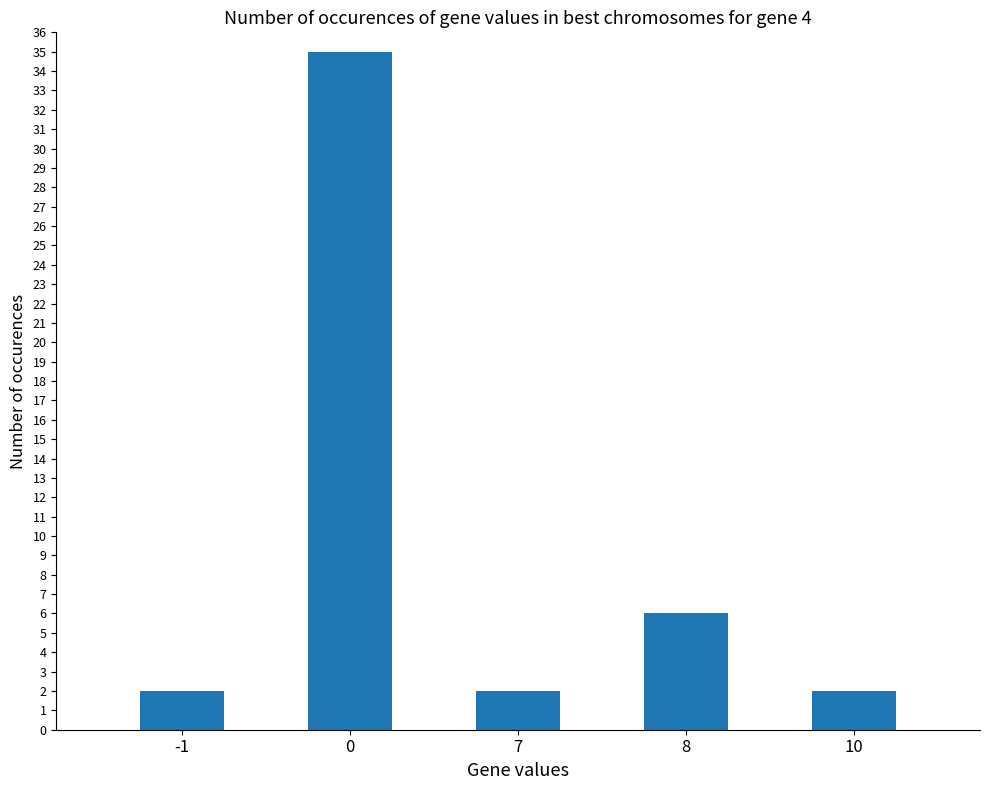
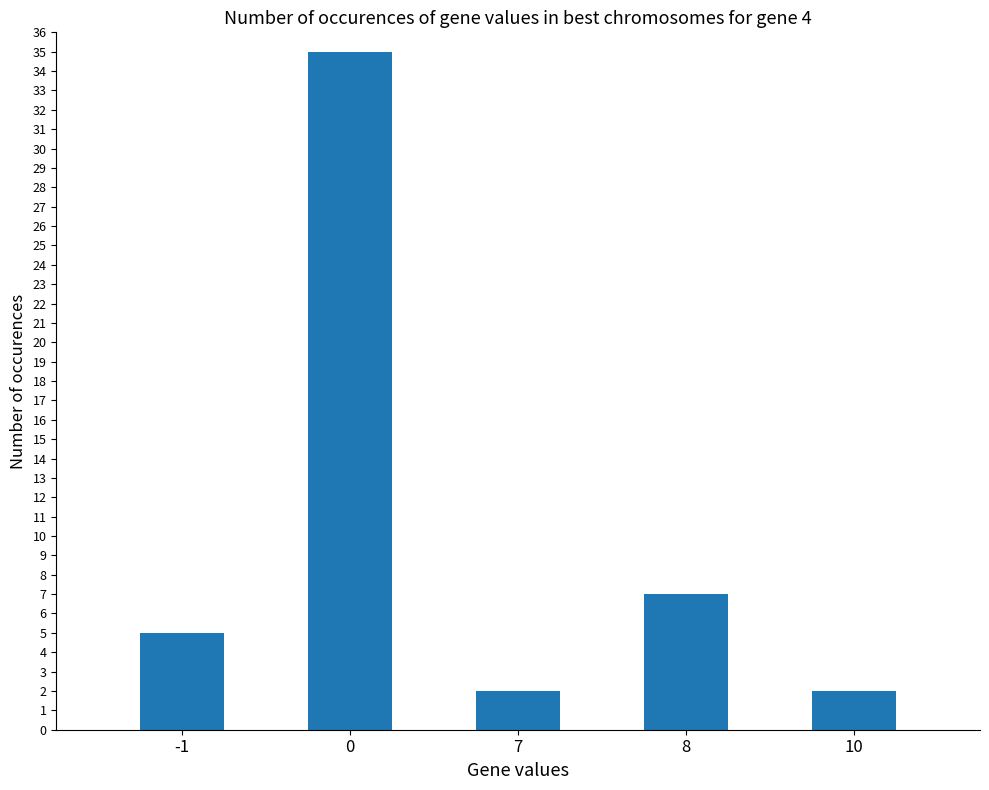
  {
-   "-1": 2,
+   "-1": 5,
    "0": 35,
    "7": 2,
-   "8": 6,
+   "8": 7,
    "10": 2
  }
